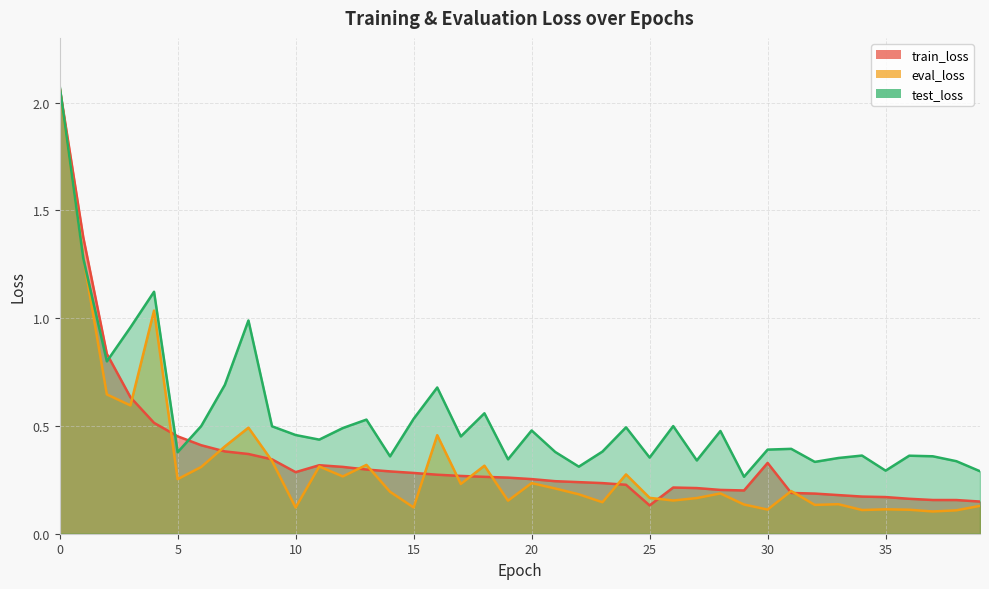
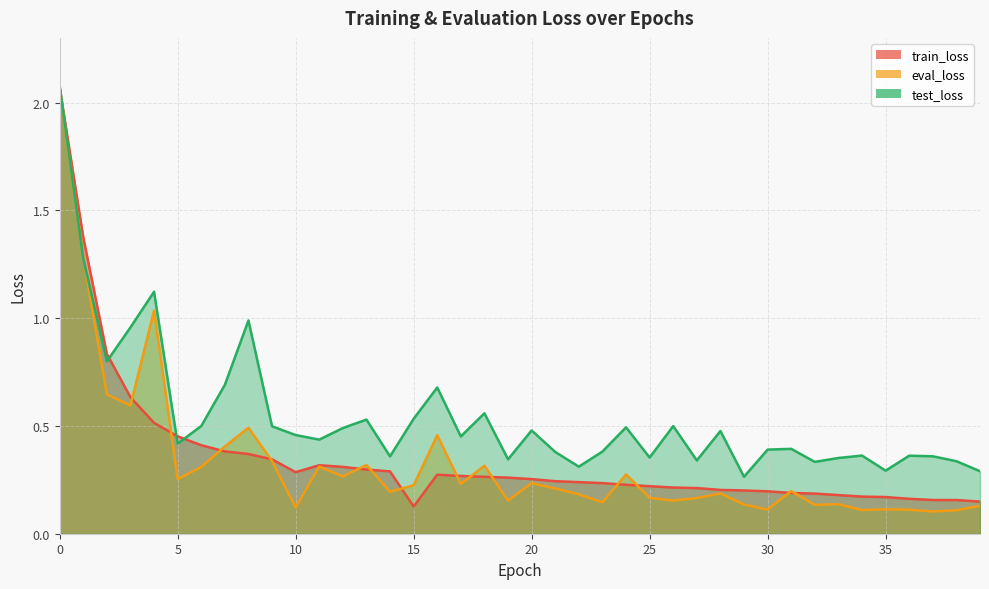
  {
    "train_loss": {
      "5": 0.45,
      "10": 0.29,
-     "15": 0.28,
+     "15": 0.13,
      "20": 0.25,
-     "25": 0.13,
-     "30": 0.33,
+     "25": 0.22,
+     "30": 0.20,
      "35": 0.17
    },
    "eval_loss": {
      "5": 0.25,
      "10": 0.12,
-     "15": 0.12,
+     "15": 0.22,
      "20": 0.23,
      "25": 0.17,
      "30": 0.11,
      "35": 0.11
    },
    "test_loss": {
-     "5": 0.38,
+     "5": 0.42,
      "10": 0.46,
      "15": 0.53,
      "20": 0.48,
      "25": 0.35,
      "30": 0.39,
      "35": 0.29
    }
  }
